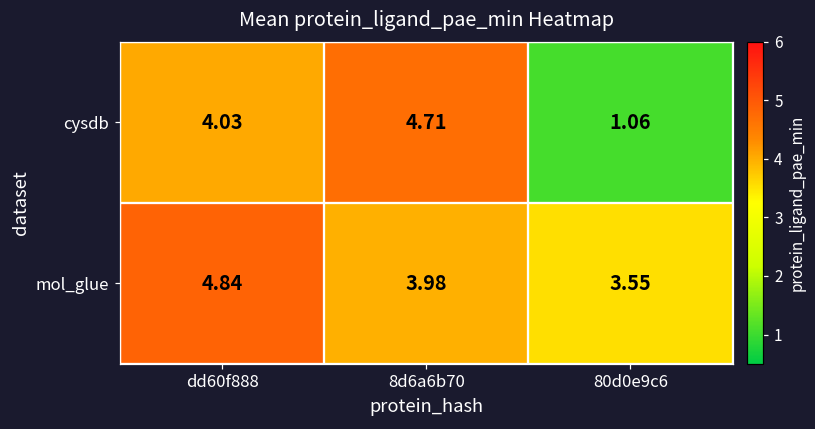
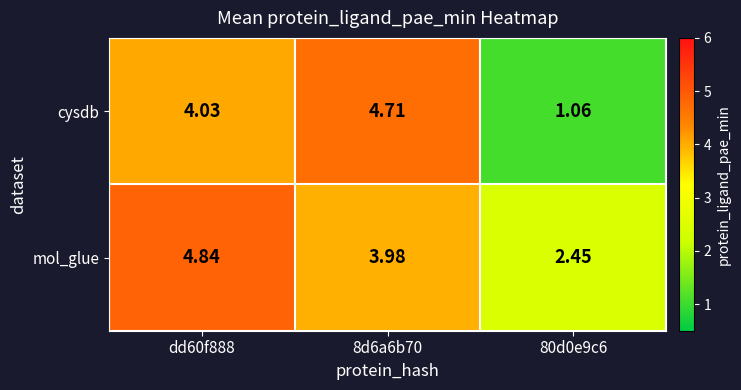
  {
    "cysdb": {
      "dd60f888": 4.03,
      "8d6a6b70": 4.71,
      "80d0e9c6": 1.06
    },
    "mol_glue": {
      "dd60f888": 4.84,
      "8d6a6b70": 3.98,
-     "80d0e9c6": 3.55
+     "80d0e9c6": 2.45
    }
  }
